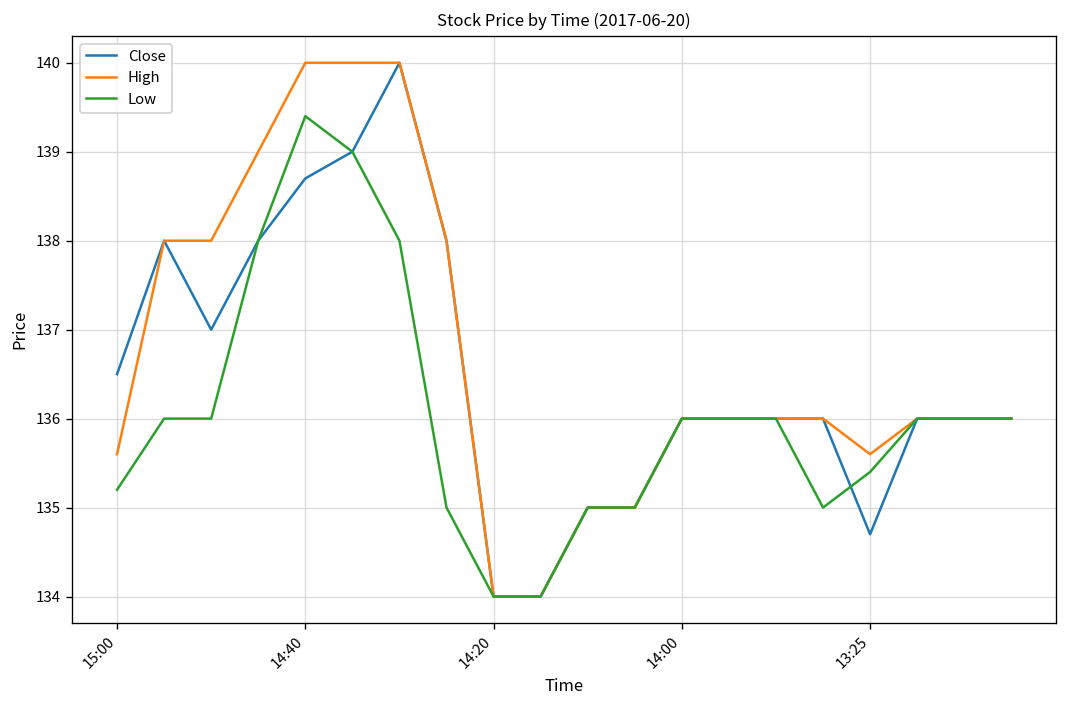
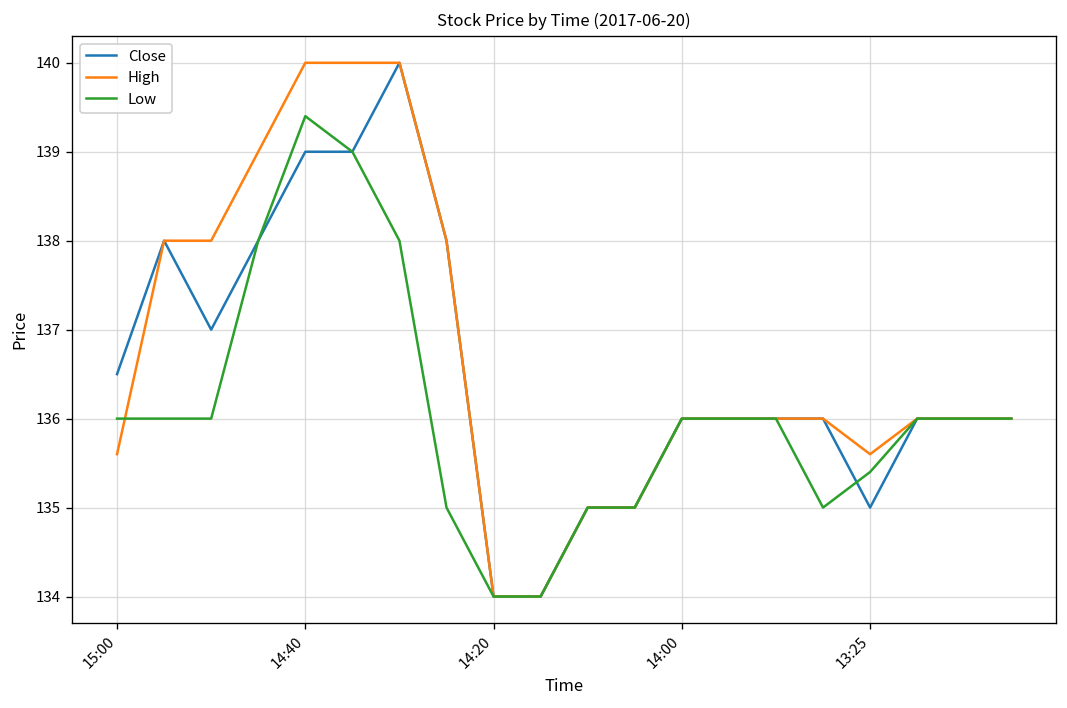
  {
    "Close": {
      "15:00": 136.5,
-     "14:40": 138.7,
-     "13:25": 134.7
+     "14:40": 139.0,
+     "13:25": 135.0
    },
    "High": {
      "15:00": 135.6,
      "14:40": 140.0,
      "13:25": 135.6
    },
    "Low": {
-     "15:00": 135.2,
+     "15:00": 136.0,
      "14:40": 139.4,
      "13:25": 135.4
    }
  }
